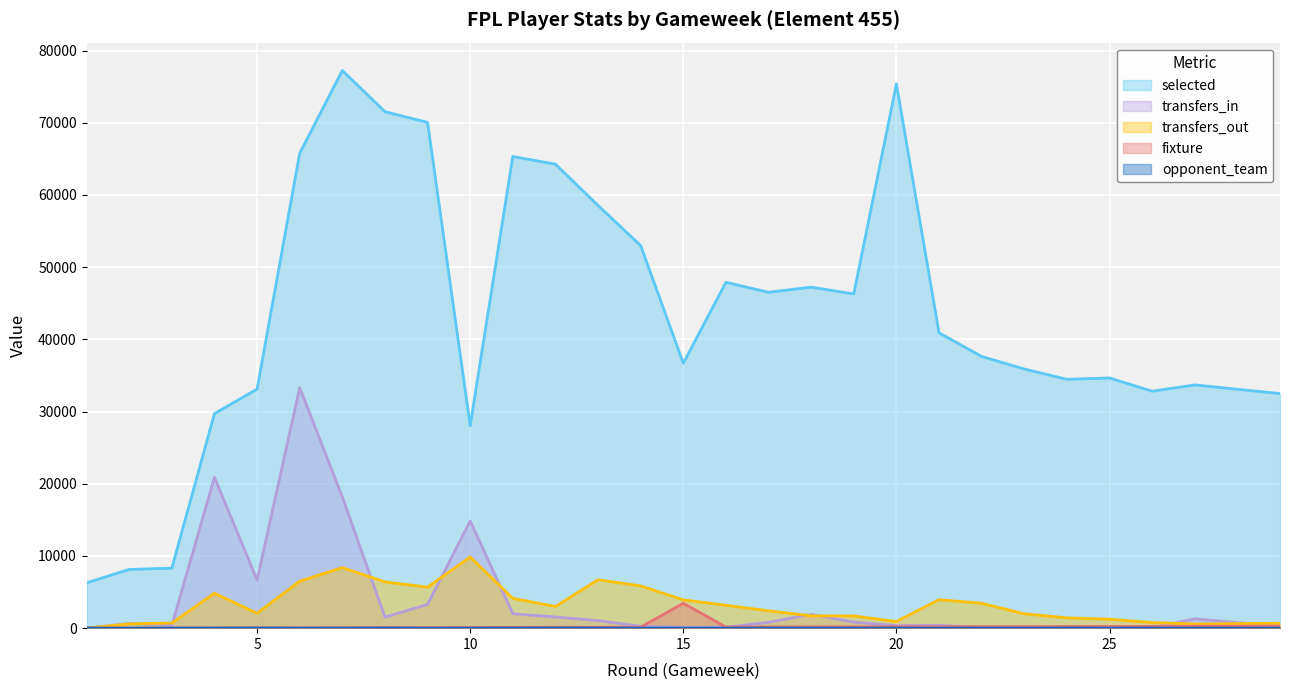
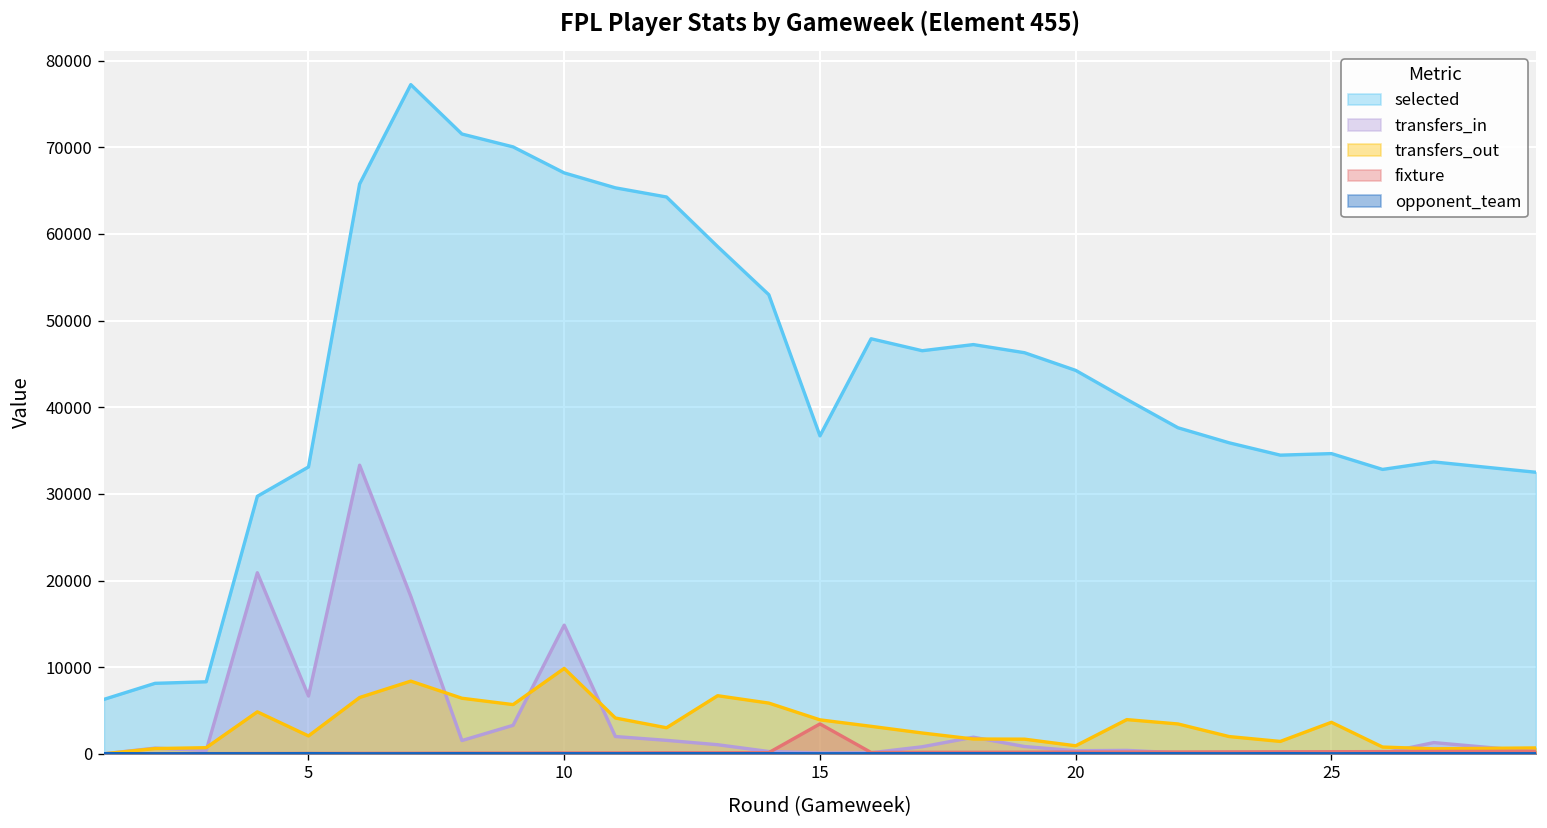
  {
    "selected": {
      "5": 33000,
-     "10": 28000,
+     "10": 67000,
      "15": 37000,
-     "20": 75000,
+     "20": 44000,
      "25": 35000
    },
    "transfers_in": {
      "5": 7000,
      "10": 15000
    },
    "transfers_out": {
      "5": 2000,
      "10": 10000,
      "15": 4000,
      "20": 1000,
-     "25": 1000
+     "25": 4000
    },
    "fixture": {
      "15": 3000
    }
  }
